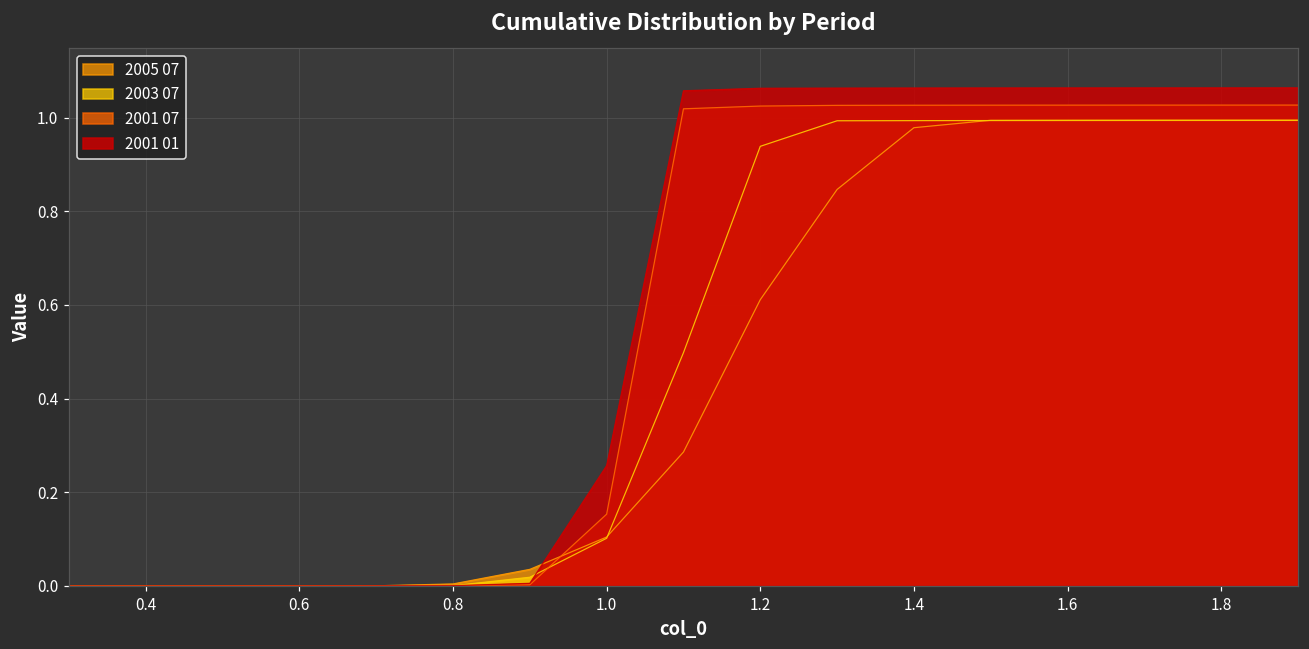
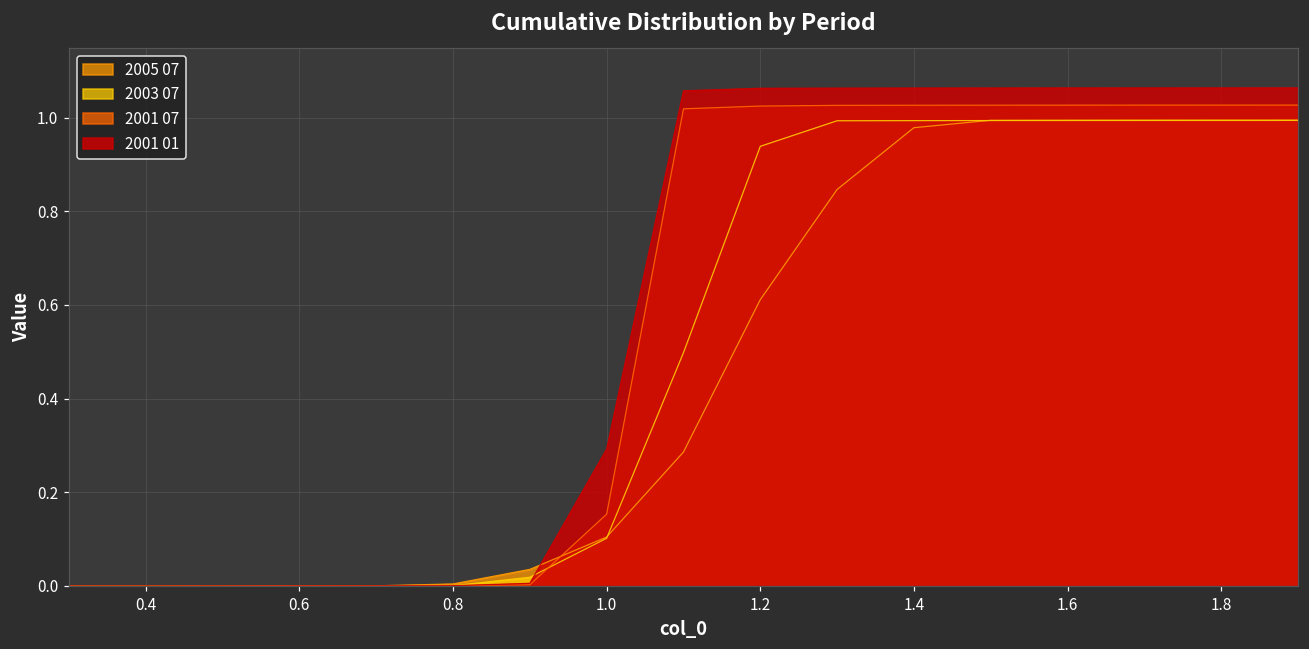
  {
    "2001 01": {
-     "1.0": 0.26,
+     "1.0": 0.29,
      "1.2": 1.06,
      "1.4": 1.06,
      "1.6": 1.06,
      "1.8": 1.06
    }
  }
